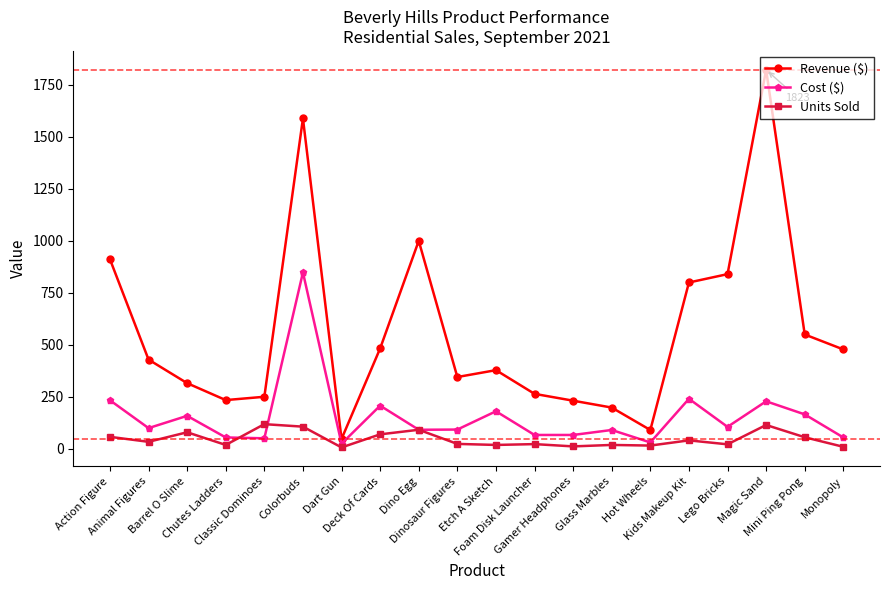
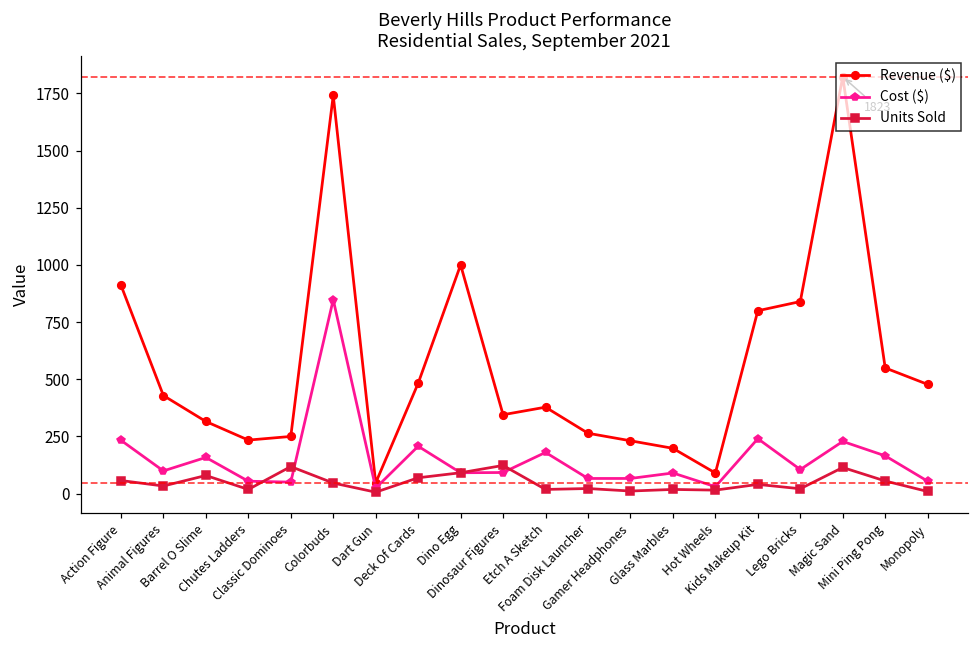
  {
    "Revenue ($)": {
      "Action Figure": 910,
      "Animal Figures": 430,
      "Barrel O Slime": 320,
      "Chutes Ladders": 230,
      "Classic Dominoes": 250,
-     "Colorbuds": 1590,
+     "Colorbuds": 1740,
      "Dart Gun": 50,
      "Deck Of Cards": 480,
      "Dino Egg": 1000,
      "Dinosaur Figures": 340,
      "Etch A Sketch": 380,
      "Foam Disk Launcher": 260,
      "Gamer Headphones": 230,
      "Glass Marbles": 200,
      "Hot Wheels": 90,
      "Kids Makeup Kit": 800,
      "Lego Bricks": 840,
      "Mini Ping Pong": 550,
      "Monopoly": 480
    },
    "Cost ($)": {
      "Action Figure": 230,
      "Animal Figures": 100,
      "Barrel O Slime": 160,
      "Chutes Ladders": 50,
      "Classic Dominoes": 50,
      "Colorbuds": 850,
      "Dart Gun": 20,
      "Deck Of Cards": 210,
      "Dinosaur Figures": 90,
      "Etch A Sketch": 180,
      "Foam Disk Launcher": 70,
      "Gamer Headphones": 70,
      "Glass Marbles": 90,
      "Hot Wheels": 30,
      "Kids Makeup Kit": 240,
      "Lego Bricks": 110,
      "Magic Sand": 230,
      "Mini Ping Pong": 170,
      "Monopoly": 50
    },
    "Units Sold": {
      "Action Figure": 60,
      "Animal Figures": 30,
      "Barrel O Slime": 80,
      "Chutes Ladders": 20,
      "Classic Dominoes": 120,
-     "Colorbuds": 110,
+     "Colorbuds": 50,
      "Dart Gun": 10,
      "Deck Of Cards": 70,
-     "Dinosaur Figures": 20,
+     "Dinosaur Figures": 120,
      "Etch A Sketch": 20,
      "Foam Disk Launcher": 20,
      "Gamer Headphones": 10,
      "Glass Marbles": 20,
      "Hot Wheels": 20,
      "Kids Makeup Kit": 40,
      "Lego Bricks": 20,
      "Magic Sand": 110,
      "Mini Ping Pong": 60,
      "Monopoly": 10
    }
  }
